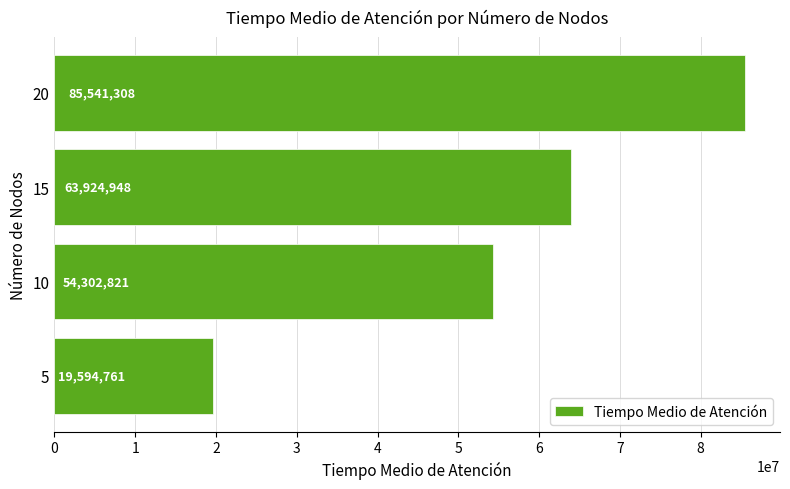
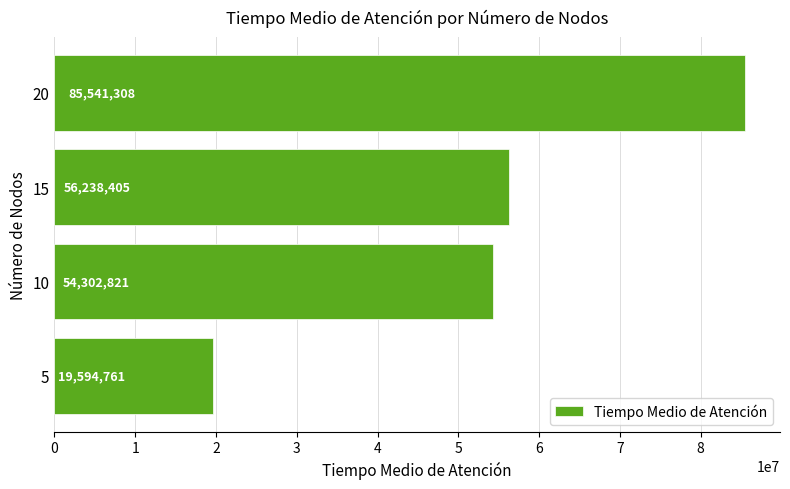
  {
    "20": "85,541,308",
-   "15": "63,924,948",
+   "15": "56,238,405",
    "10": "54,302,821",
    "5": "19,594,761"
  }
